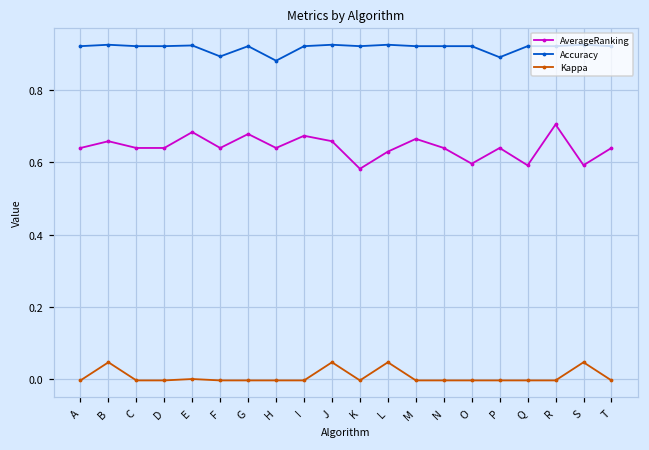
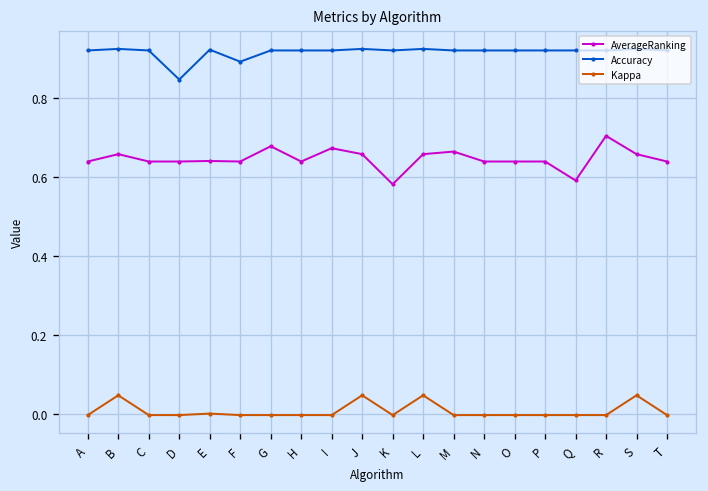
  {
    "AverageRanking": {
      "A": 0.64,
      "B": 0.66,
      "C": 0.64,
      "D": 0.64,
-     "E": 0.68,
+     "E": 0.64,
      "F": 0.64,
      "G": 0.68,
      "H": 0.64,
      "I": 0.67,
      "J": 0.66,
      "K": 0.58,
-     "L": 0.63,
+     "L": 0.66,
      "M": 0.67,
      "N": 0.64,
-     "O": 0.60,
+     "O": 0.64,
      "P": 0.64,
      "Q": 0.59,
      "R": 0.70,
-     "S": 0.59,
+     "S": 0.66,
      "T": 0.64
    },
    "Accuracy": {
      "A": 0.92,
      "B": 0.93,
      "C": 0.92,
-     "D": 0.92,
+     "D": 0.85,
      "E": 0.92,
      "F": 0.89,
      "G": 0.92,
-     "H": 0.88,
+     "H": 0.92,
      "I": 0.92,
      "J": 0.93,
      "K": 0.92,
      "L": 0.93,
      "M": 0.92,
      "N": 0.92,
      "O": 0.92,
-     "P": 0.89,
+     "P": 0.92,
      "Q": 0.92
    },
    "Kappa": {
      "A": 0.00,
      "B": 0.05,
      "C": 0.00,
      "D": 0.00,
      "E": 0.00,
      "F": 0.00,
      "G": 0.00,
      "H": 0.00,
      "I": 0.00,
      "J": 0.05,
      "K": 0.00,
      "L": 0.05,
      "M": 0.00,
      "N": 0.00,
      "O": 0.00,
      "P": 0.00,
      "Q": 0.00,
      "R": 0.00,
      "S": 0.05,
      "T": 0.00
    }
  }
